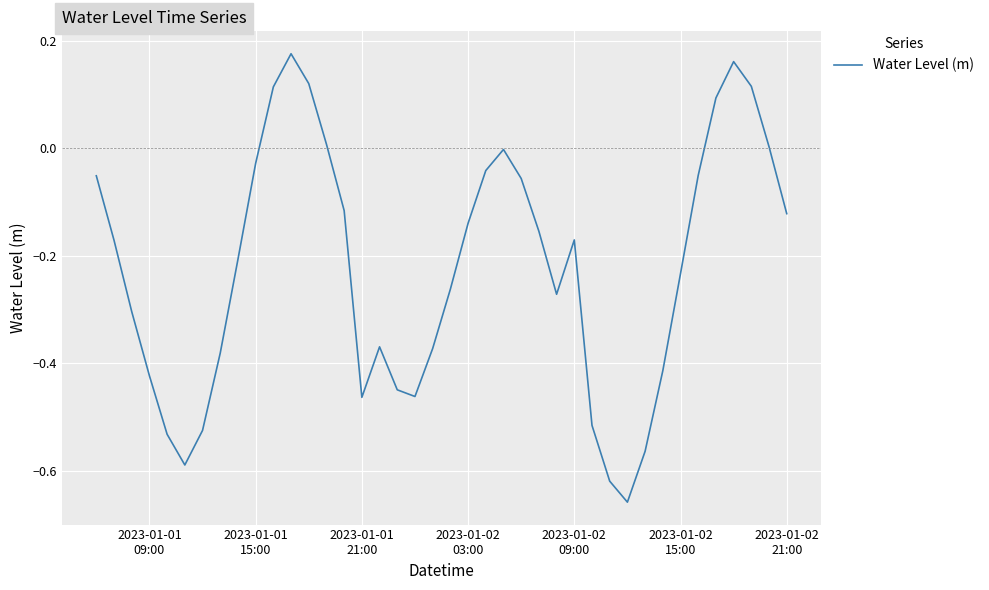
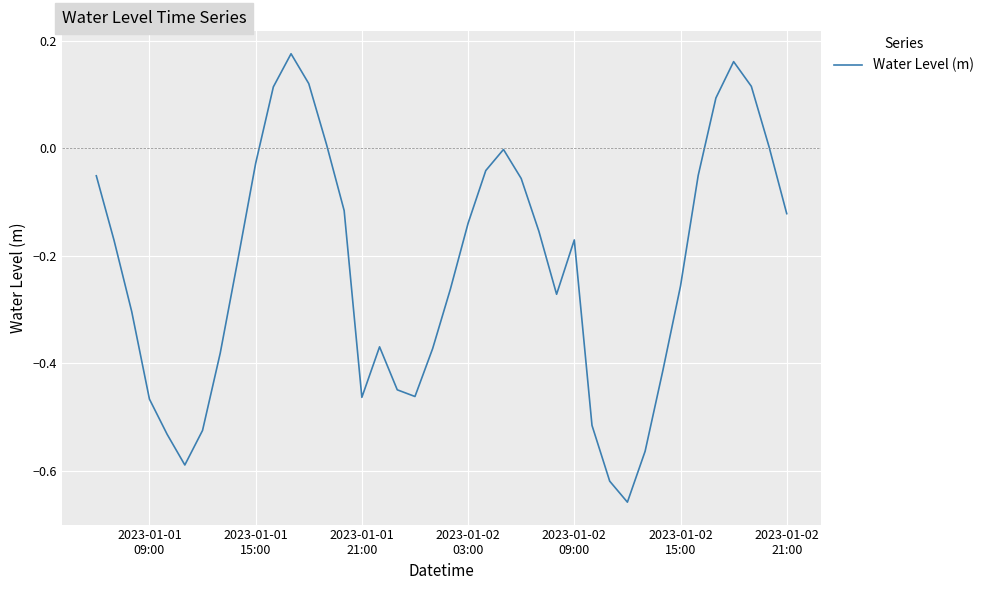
  {
-   "2023-01-01 09:00": -0.42,
+   "2023-01-01 09:00": -0.47,
    "2023-01-01 15:00": -0.03,
    "2023-01-01 21:00": -0.46,
    "2023-01-02 03:00": -0.14,
    "2023-01-02 09:00": -0.17,
-   "2023-01-02 15:00": -0.23,
+   "2023-01-02 15:00": -0.26,
    "2023-01-02 21:00": -0.12
  }
